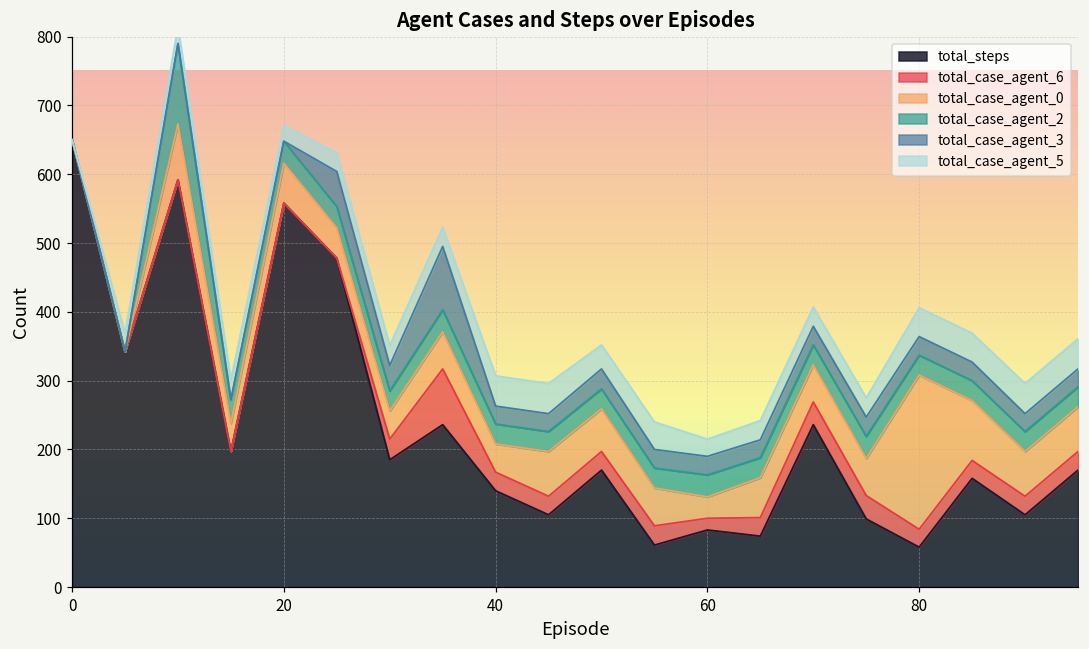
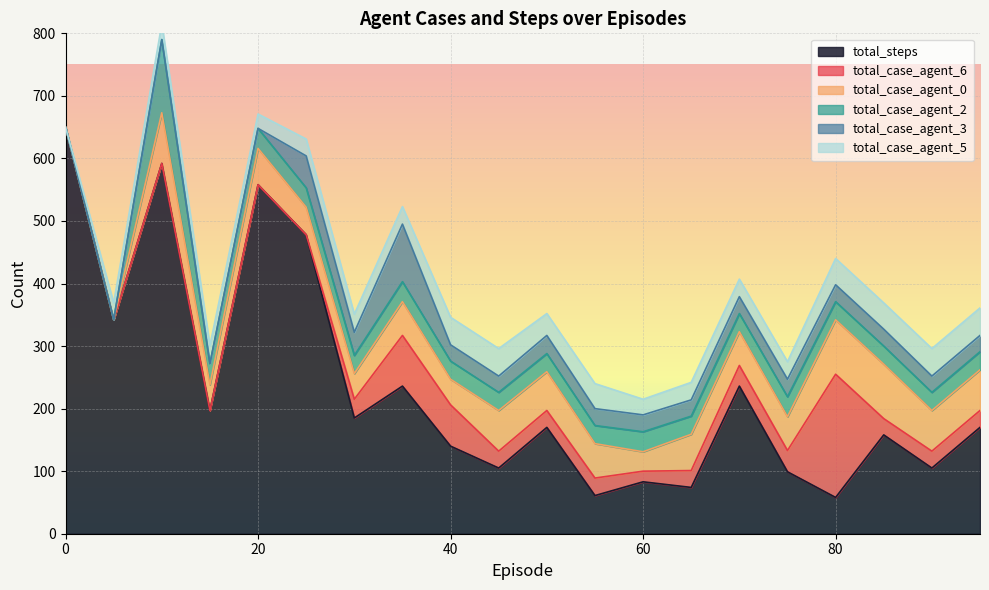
  {
    "total_steps": {
      "40": 140,
      "60": 80,
      "80": 60
    },
    "total_case_agent_6": {
-     "40": 30,
+     "40": 70,
      "60": 20,
-     "80": 30
+     "80": 200
    },
    "total_case_agent_0": {
      "20": 60,
      "40": 40,
      "60": 30,
-     "80": 220
+     "80": 90
    },
    "total_case_agent_5": {
      "20": 20,
      "40": 40,
      "60": 30,
      "80": 40
    }
  }
